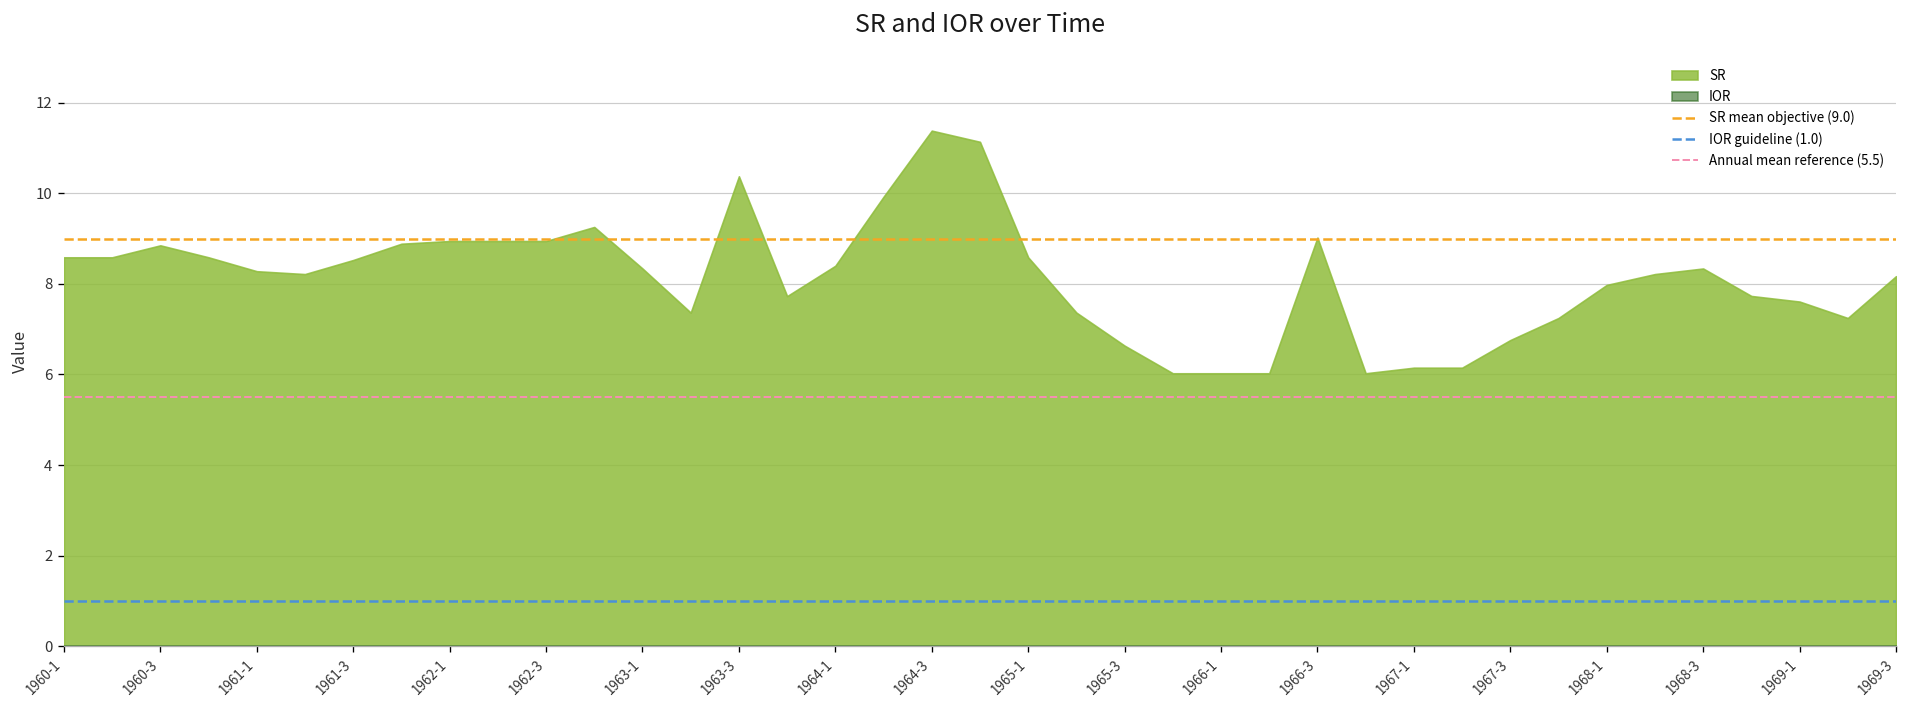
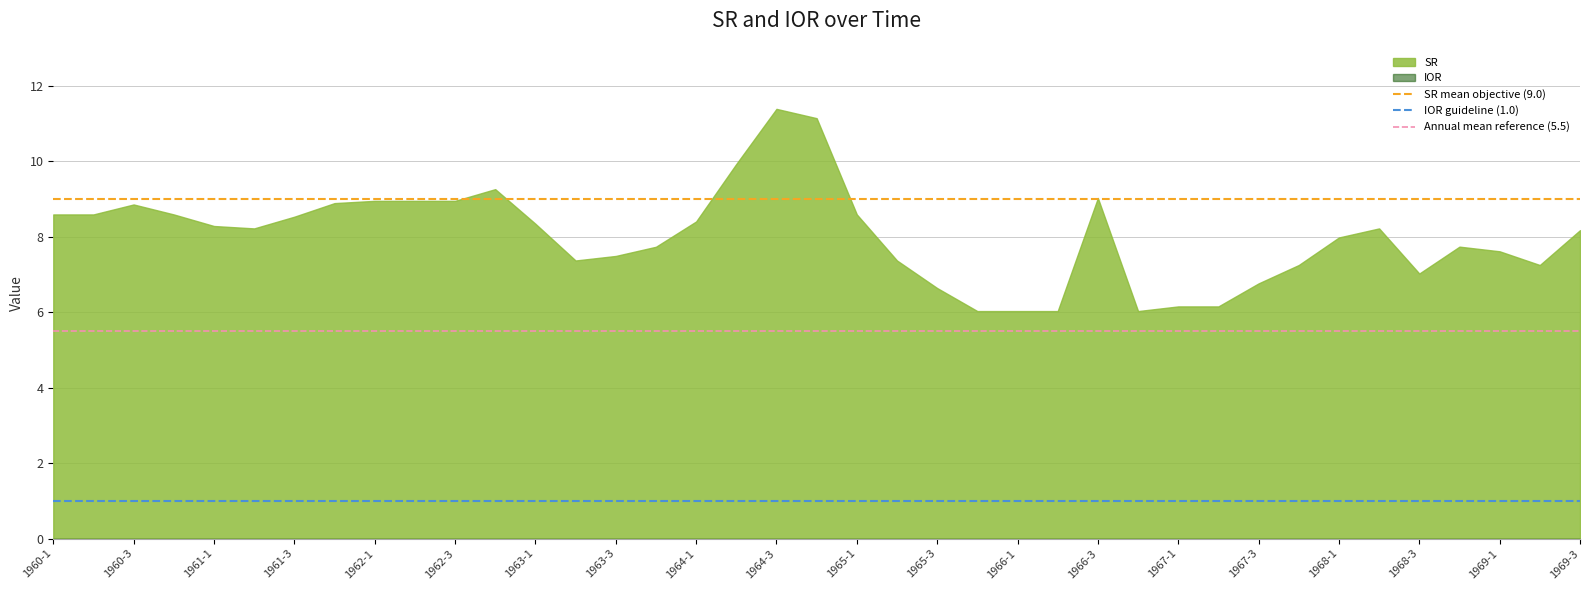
  {
    "SR": {
      "1960-1": 8.6,
      "1960-3": 8.9,
      "1961-1": 8.3,
      "1961-3": 8.5,
      "1962-1": 8.9,
      "1962-3": 8.9,
      "1963-1": 8.3,
-     "1963-3": 10.4,
+     "1963-3": 7.5,
      "1964-1": 8.4,
      "1964-3": 11.4,
      "1965-1": 8.6,
      "1965-3": 6.6,
      "1966-1": 6.0,
      "1966-3": 9.0,
      "1967-1": 6.1,
      "1967-3": 6.8,
      "1968-1": 8.0,
-     "1968-3": 8.3,
+     "1968-3": 7.0,
      "1969-1": 7.6,
      "1969-3": 8.2
    },
    "IOR": {
      "1960-1": 0.0,
      "1960-3": 0.0,
      "1961-1": 0.0,
      "1961-3": 0.0,
      "1962-1": 0.0,
      "1962-3": 0.0,
      "1963-1": 0.0,
      "1963-3": 0.0,
      "1964-1": 0.0,
      "1964-3": 0.0,
      "1965-1": 0.0,
      "1965-3": 0.0,
      "1966-1": 0.0,
      "1966-3": 0.0,
      "1967-1": 0.0,
      "1967-3": 0.0,
      "1968-1": 0.0,
      "1968-3": 0.0,
      "1969-1": 0.0,
      "1969-3": 0.0
    }
  }
